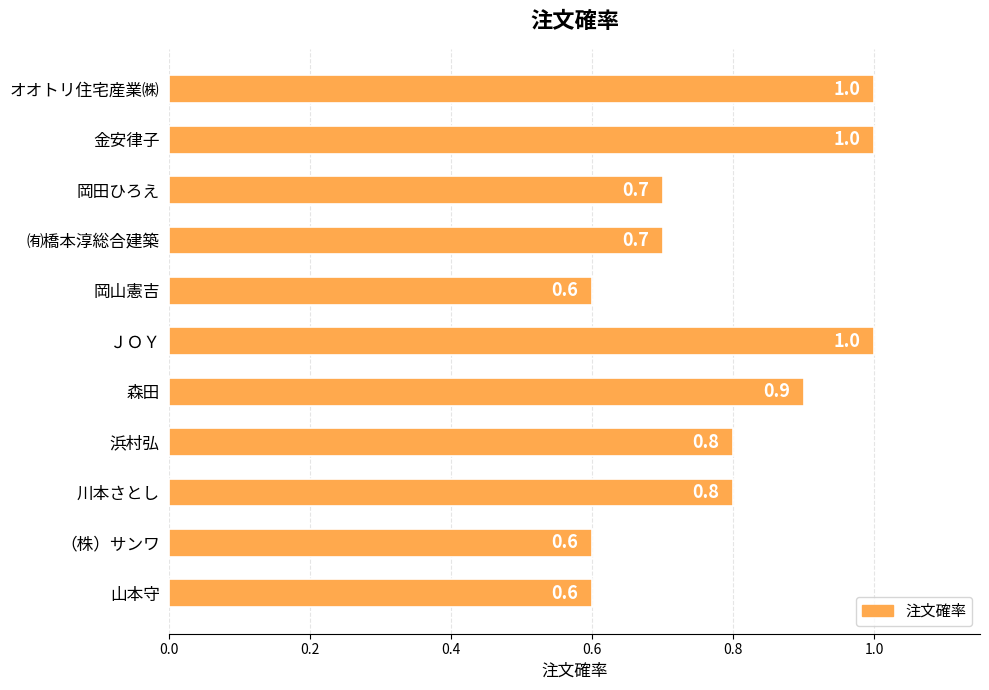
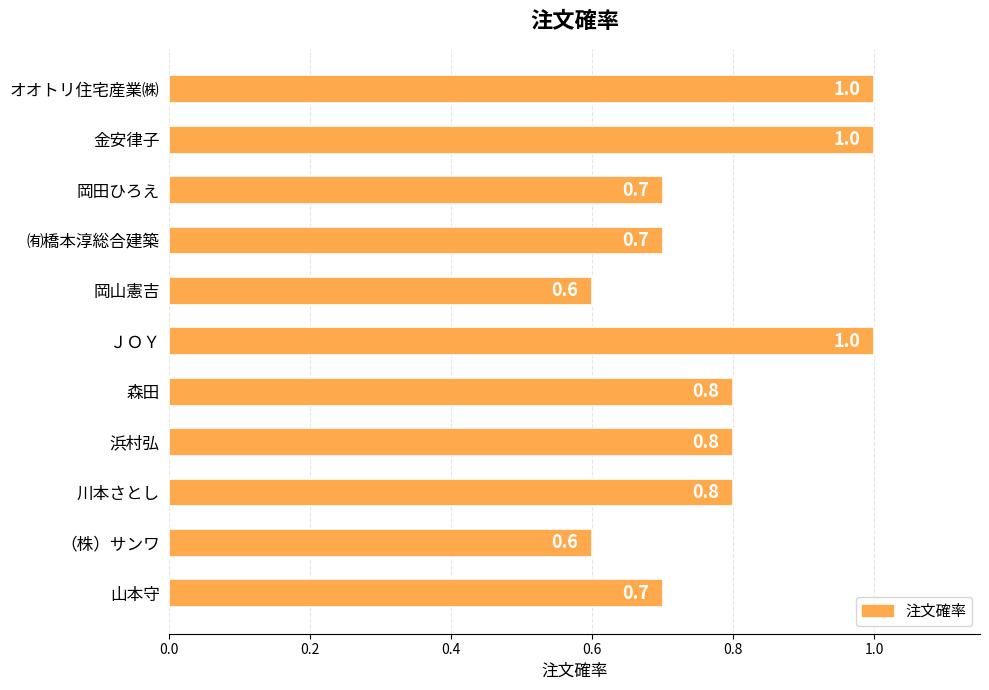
  {
    "オオトリ住宅産業㈱": 1.0,
    "金安律子": 1.0,
    "岡田ひろえ": 0.7,
    "㈲橋本淳総合建築": 0.7,
    "岡山憲吉": 0.6,
    "ＪＯＹ": 1.0,
-   "森田": 0.9,
+   "森田": 0.8,
    "浜村弘": 0.8,
    "川本さとし": 0.8,
    "（株）サンワ": 0.6,
-   "山本守": 0.6
+   "山本守": 0.7
  }
